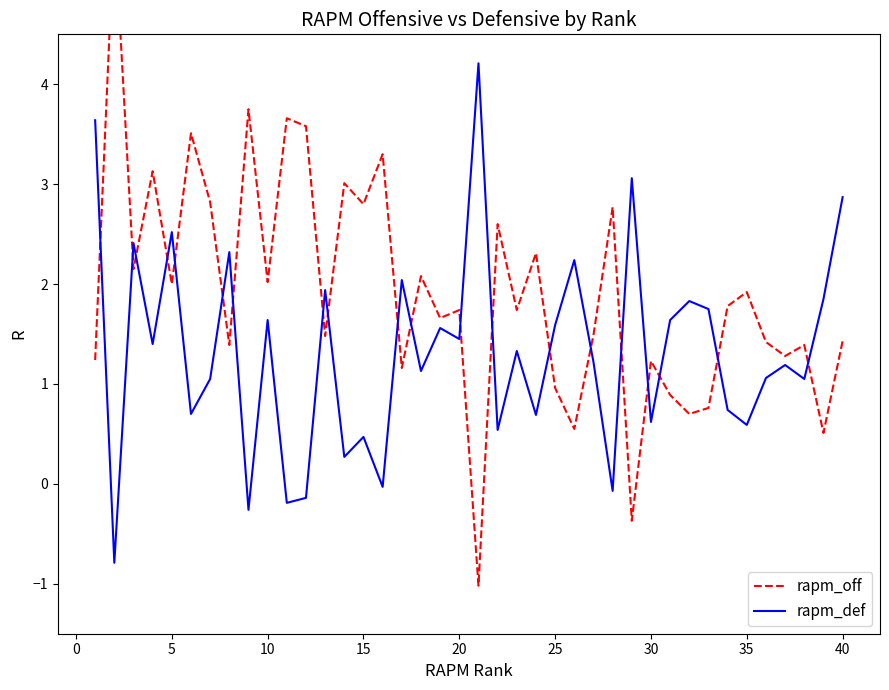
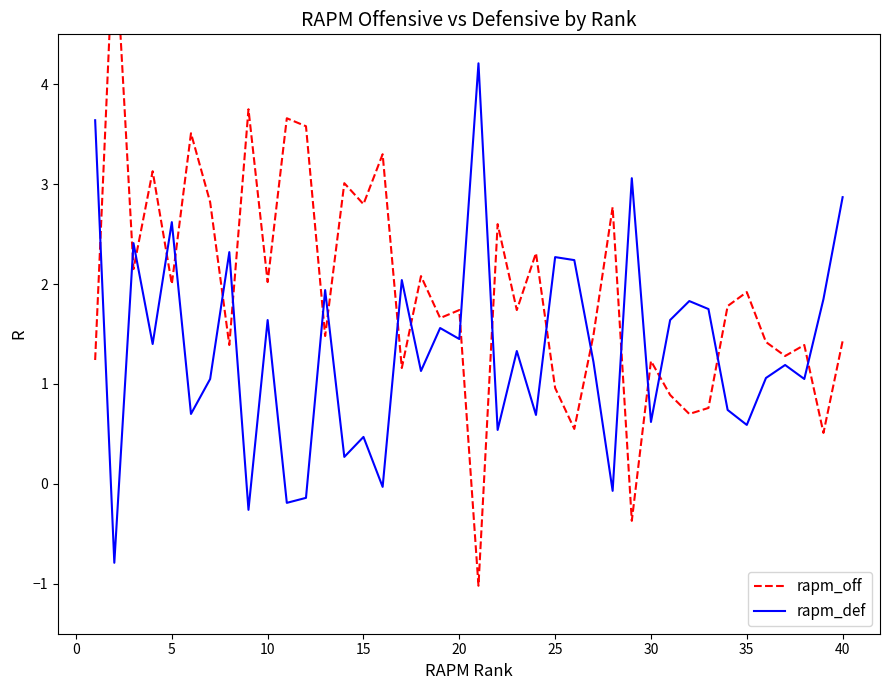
  {
    "rapm_off": {
      "5": 2.0,
      "10": 2.0,
      "15": 2.8,
      "20": 1.7,
      "25": 1.0,
      "30": 1.2,
      "35": 1.9,
      "40": 1.4
    },
    "rapm_def": {
-     "5": 2.5,
+     "5": 2.6,
      "10": 1.6,
      "15": 0.5,
      "20": 1.5,
-     "25": 1.6,
+     "25": 2.3,
      "30": 0.6,
      "35": 0.6,
      "40": 2.9
    }
  }
